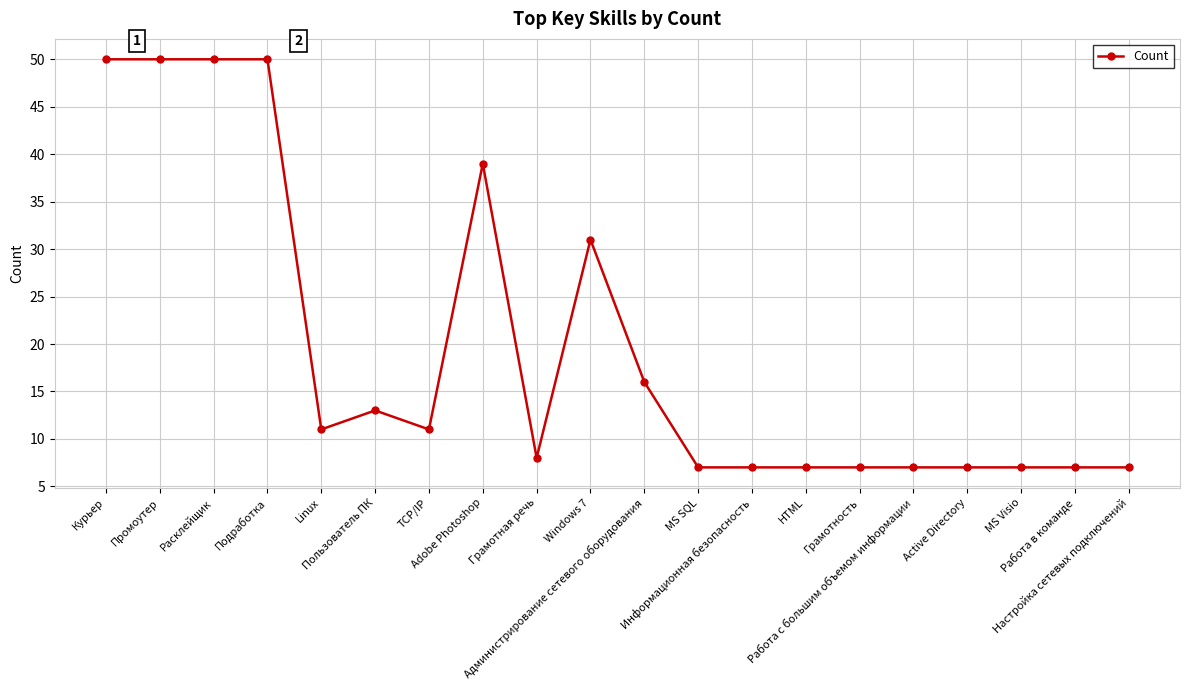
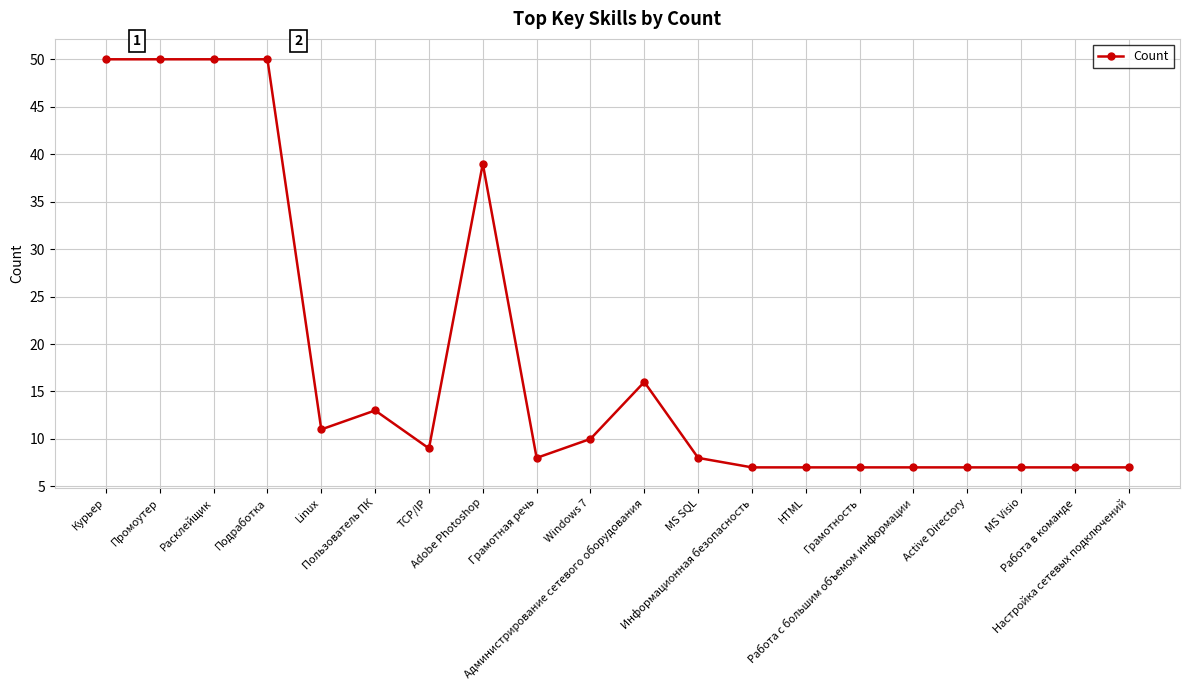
  {
    "Курьер": 50,
    "Расклейщик": 50,
    "Подработка": 50,
    "Linux": 11,
    "Пользователь ПК": 13,
-   "TCP/IP": 11,
+   "TCP/IP": 9,
    "Adobe Photoshop": 39,
    "Грамотная речь": 8,
-   "Windows 7": 31,
+   "Windows 7": 10,
    "Администрирование сетевого оборудования": 16,
-   "MS SQL": 7,
+   "MS SQL": 8,
    "Информационная безопасность": 7,
    "HTML": 7,
    "Грамотность": 7,
    "Работа с большим объемом информации": 7,
    "Active Directory": 7,
    "MS Visio": 7,
    "Работа в команде": 7,
    "Настройка сетевых подключений": 7
  }
